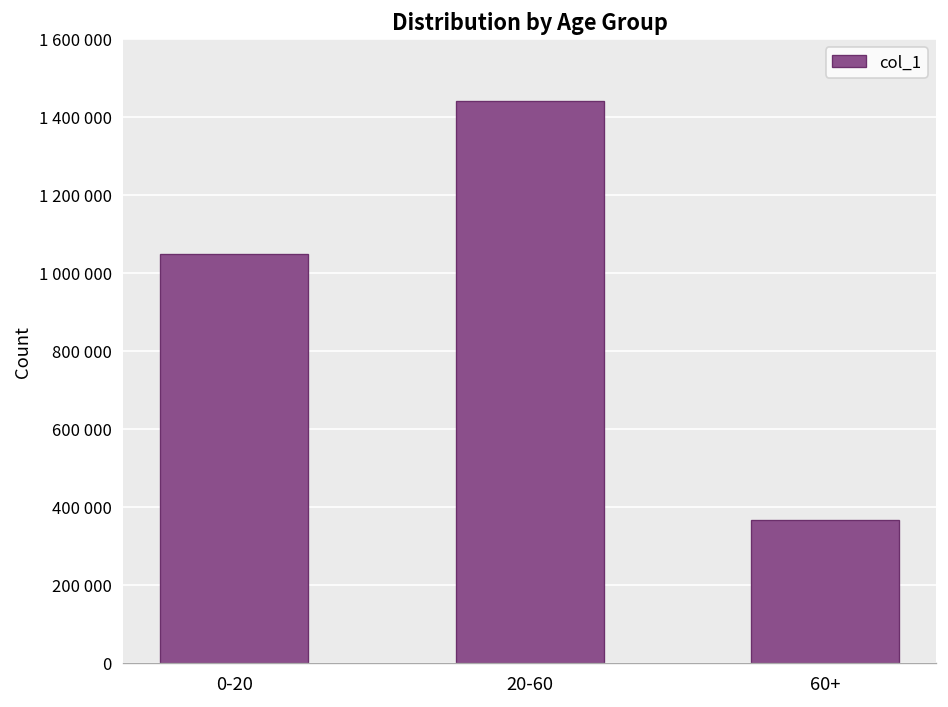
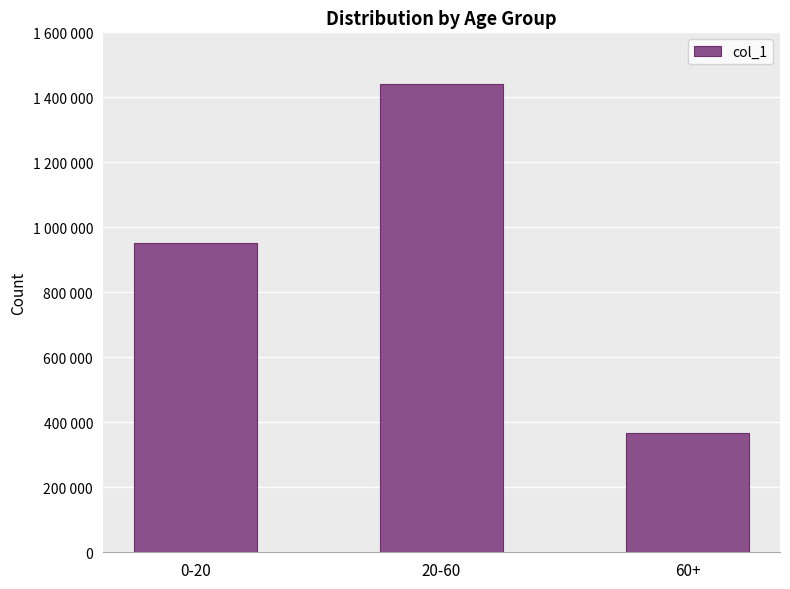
  {
-   "0-20": 1050000,
+   "0-20": 950000,
    "20-60": 1440000,
    "60+": 370000
  }
